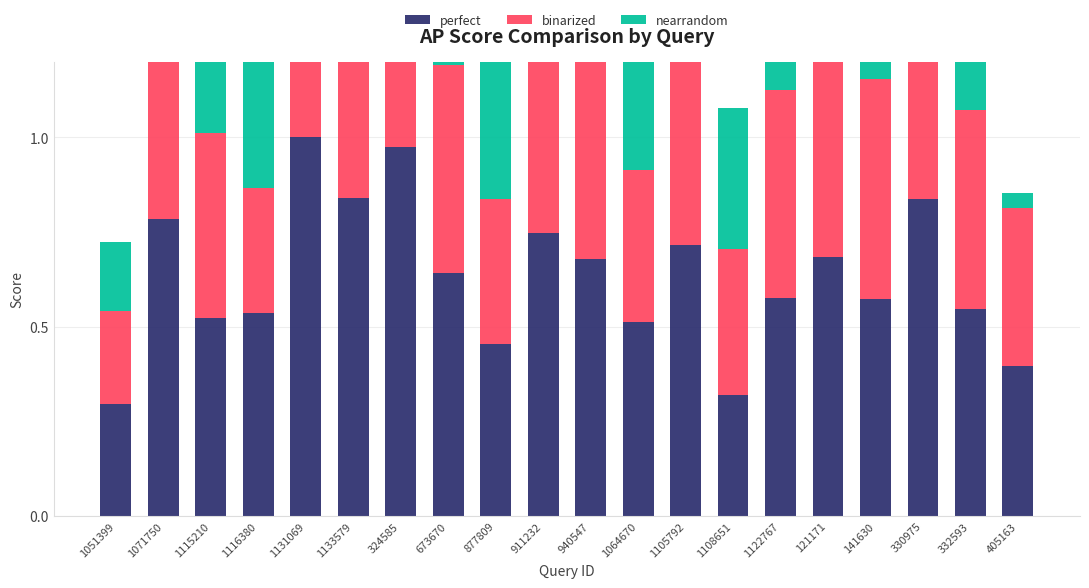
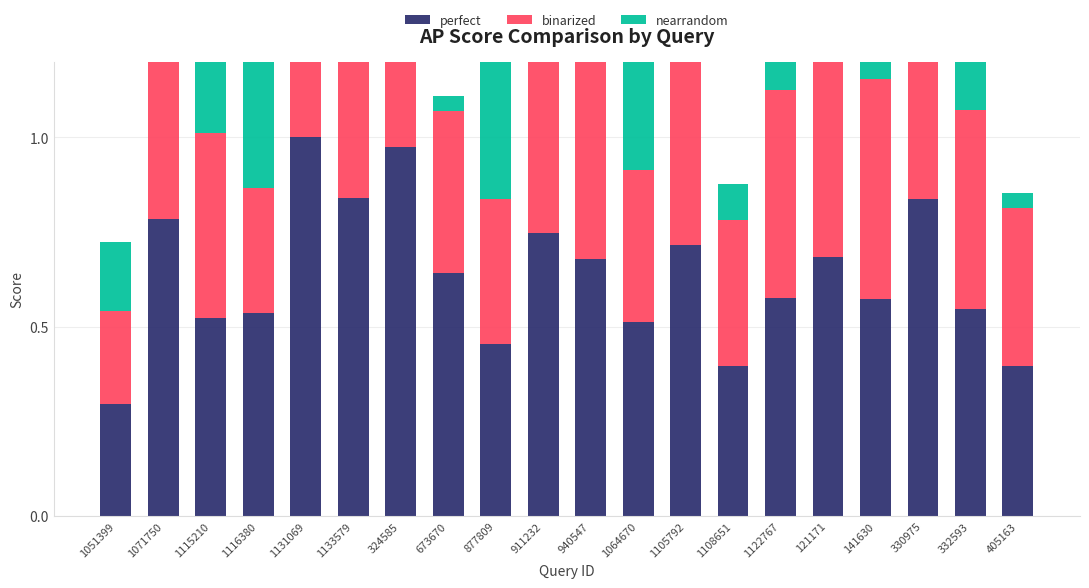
  {
    "perfect": {
      "1051399": 0.30,
      "1071750": 0.78,
      "1115210": 0.52,
      "1116380": 0.54,
      "1131069": 1.00,
      "1133579": 0.84,
      "324585": 0.98,
      "673670": 0.64,
      "877809": 0.46,
      "911232": 0.75,
      "940547": 0.68,
      "1064670": 0.51,
      "1105792": 0.72,
-     "1108651": 0.32,
+     "1108651": 0.40,
      "1122767": 0.57,
      "121171": 0.69,
      "141630": 0.57,
      "330975": 0.84,
      "332593": 0.55,
      "405163": 0.40
    },
    "binarized": {
      "1051399": 0.25,
      "1115210": 0.49,
      "1116380": 0.33,
-     "673670": 0.55,
+     "673670": 0.43,
      "877809": 0.38,
      "1064670": 0.40,
      "1108651": 0.39,
      "1122767": 0.55,
      "141630": 0.58,
      "332593": 0.53,
      "405163": 0.42
    },
    "nearrandom": {
      "1051399": 0.18,
-     "1108651": 0.37,
+     "1108651": 0.10,
      "405163": 0.04
    }
  }
